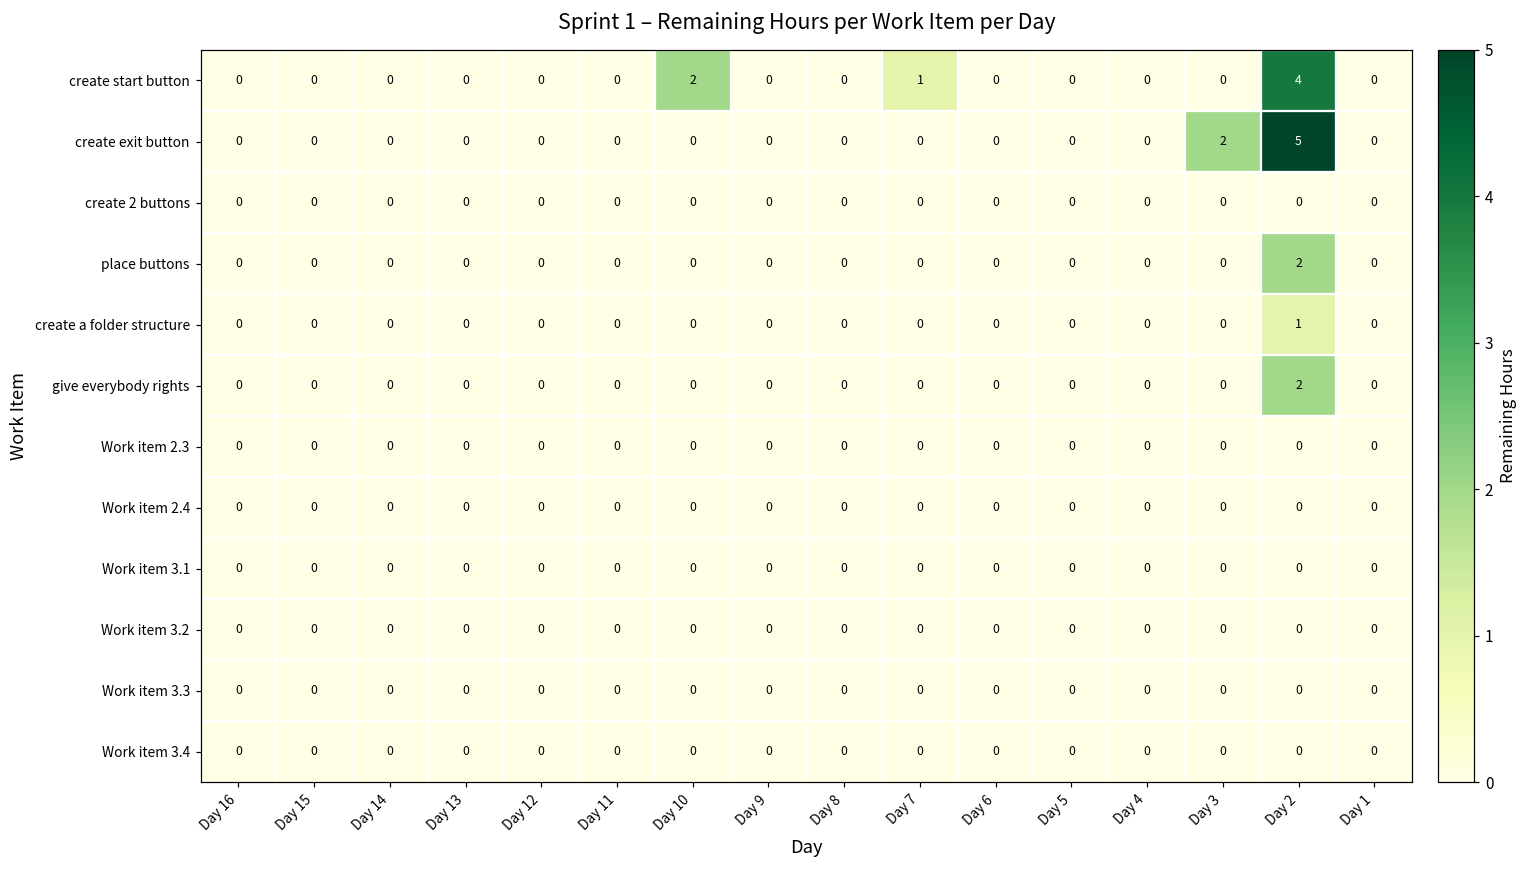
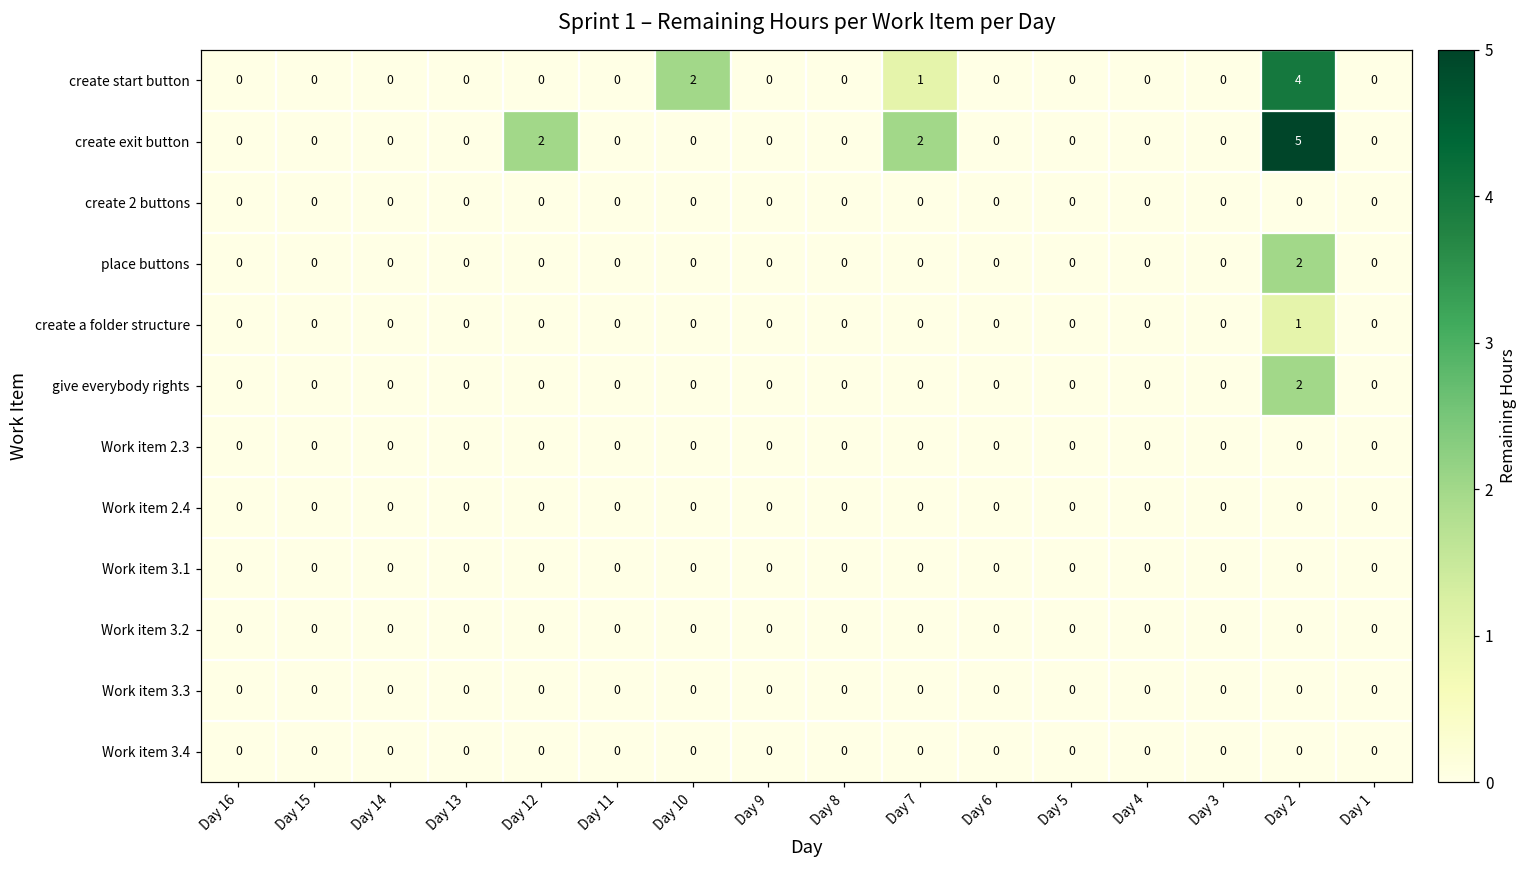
  {
    "create start button": {
      "Day 16": 0,
      "Day 15": 0,
      "Day 14": 0,
      "Day 13": 0,
      "Day 12": 0,
      "Day 11": 0,
      "Day 10": 2,
      "Day 9": 0,
      "Day 8": 0,
      "Day 7": 1,
      "Day 6": 0,
      "Day 5": 0,
      "Day 4": 0,
      "Day 3": 0,
      "Day 2": 4,
      "Day 1": 0
    },
    "create exit button": {
      "Day 16": 0,
      "Day 15": 0,
      "Day 14": 0,
      "Day 13": 0,
-     "Day 12": 0,
+     "Day 12": 2,
      "Day 11": 0,
      "Day 10": 0,
      "Day 9": 0,
      "Day 8": 0,
-     "Day 7": 0,
+     "Day 7": 2,
      "Day 6": 0,
      "Day 5": 0,
      "Day 4": 0,
-     "Day 3": 2,
+     "Day 3": 0,
      "Day 2": 5,
      "Day 1": 0
    },
    "create 2 buttons": {
      "Day 16": 0,
      "Day 15": 0,
      "Day 14": 0,
      "Day 13": 0,
      "Day 12": 0,
      "Day 11": 0,
      "Day 10": 0,
      "Day 9": 0,
      "Day 8": 0,
      "Day 7": 0,
      "Day 6": 0,
      "Day 5": 0,
      "Day 4": 0,
      "Day 3": 0,
      "Day 2": 0,
      "Day 1": 0
    },
    "place buttons": {
      "Day 16": 0,
      "Day 15": 0,
      "Day 14": 0,
      "Day 13": 0,
      "Day 12": 0,
      "Day 11": 0,
      "Day 10": 0,
      "Day 9": 0,
      "Day 8": 0,
      "Day 7": 0,
      "Day 6": 0,
      "Day 5": 0,
      "Day 4": 0,
      "Day 3": 0,
      "Day 2": 2,
      "Day 1": 0
    },
    "create a folder structure": {
      "Day 16": 0,
      "Day 15": 0,
      "Day 14": 0,
      "Day 13": 0,
      "Day 12": 0,
      "Day 11": 0,
      "Day 10": 0,
      "Day 9": 0,
      "Day 8": 0,
      "Day 7": 0,
      "Day 6": 0,
      "Day 5": 0,
      "Day 4": 0,
      "Day 3": 0,
      "Day 2": 1,
      "Day 1": 0
    },
    "give everybody rights": {
      "Day 16": 0,
      "Day 15": 0,
      "Day 14": 0,
      "Day 13": 0,
      "Day 12": 0,
      "Day 11": 0,
      "Day 10": 0,
      "Day 9": 0,
      "Day 8": 0,
      "Day 7": 0,
      "Day 6": 0,
      "Day 5": 0,
      "Day 4": 0,
      "Day 3": 0,
      "Day 2": 2,
      "Day 1": 0
    },
    "Work item 2.3": {
      "Day 16": 0,
      "Day 15": 0,
      "Day 14": 0,
      "Day 13": 0,
      "Day 12": 0,
      "Day 11": 0,
      "Day 10": 0,
      "Day 9": 0,
      "Day 8": 0,
      "Day 7": 0,
      "Day 6": 0,
      "Day 5": 0,
      "Day 4": 0,
      "Day 3": 0,
      "Day 2": 0,
      "Day 1": 0
    },
    "Work item 2.4": {
      "Day 16": 0,
      "Day 15": 0,
      "Day 14": 0,
      "Day 13": 0,
      "Day 12": 0,
      "Day 11": 0,
      "Day 10": 0,
      "Day 9": 0,
      "Day 8": 0,
      "Day 7": 0,
      "Day 6": 0,
      "Day 5": 0,
      "Day 4": 0,
      "Day 3": 0,
      "Day 2": 0,
      "Day 1": 0
    },
    "Work item 3.1": {
      "Day 16": 0,
      "Day 15": 0,
      "Day 14": 0,
      "Day 13": 0,
      "Day 12": 0,
      "Day 11": 0,
      "Day 10": 0,
      "Day 9": 0,
      "Day 8": 0,
      "Day 7": 0,
      "Day 6": 0,
      "Day 5": 0,
      "Day 4": 0,
      "Day 3": 0,
      "Day 2": 0,
      "Day 1": 0
    },
    "Work item 3.2": {
      "Day 16": 0,
      "Day 15": 0,
      "Day 14": 0,
      "Day 13": 0,
      "Day 12": 0,
      "Day 11": 0,
      "Day 10": 0,
      "Day 9": 0,
      "Day 8": 0,
      "Day 7": 0,
      "Day 6": 0,
      "Day 5": 0,
      "Day 4": 0,
      "Day 3": 0,
      "Day 2": 0,
      "Day 1": 0
    },
    "Work item 3.3": {
      "Day 16": 0,
      "Day 15": 0,
      "Day 14": 0,
      "Day 13": 0,
      "Day 12": 0,
      "Day 11": 0,
      "Day 10": 0,
      "Day 9": 0,
      "Day 8": 0,
      "Day 7": 0,
      "Day 6": 0,
      "Day 5": 0,
      "Day 4": 0,
      "Day 3": 0,
      "Day 2": 0,
      "Day 1": 0
    },
    "Work item 3.4": {
      "Day 16": 0,
      "Day 15": 0,
      "Day 14": 0,
      "Day 13": 0,
      "Day 12": 0,
      "Day 11": 0,
      "Day 10": 0,
      "Day 9": 0,
      "Day 8": 0,
      "Day 7": 0,
      "Day 6": 0,
      "Day 5": 0,
      "Day 4": 0,
      "Day 3": 0,
      "Day 2": 0,
      "Day 1": 0
    }
  }
